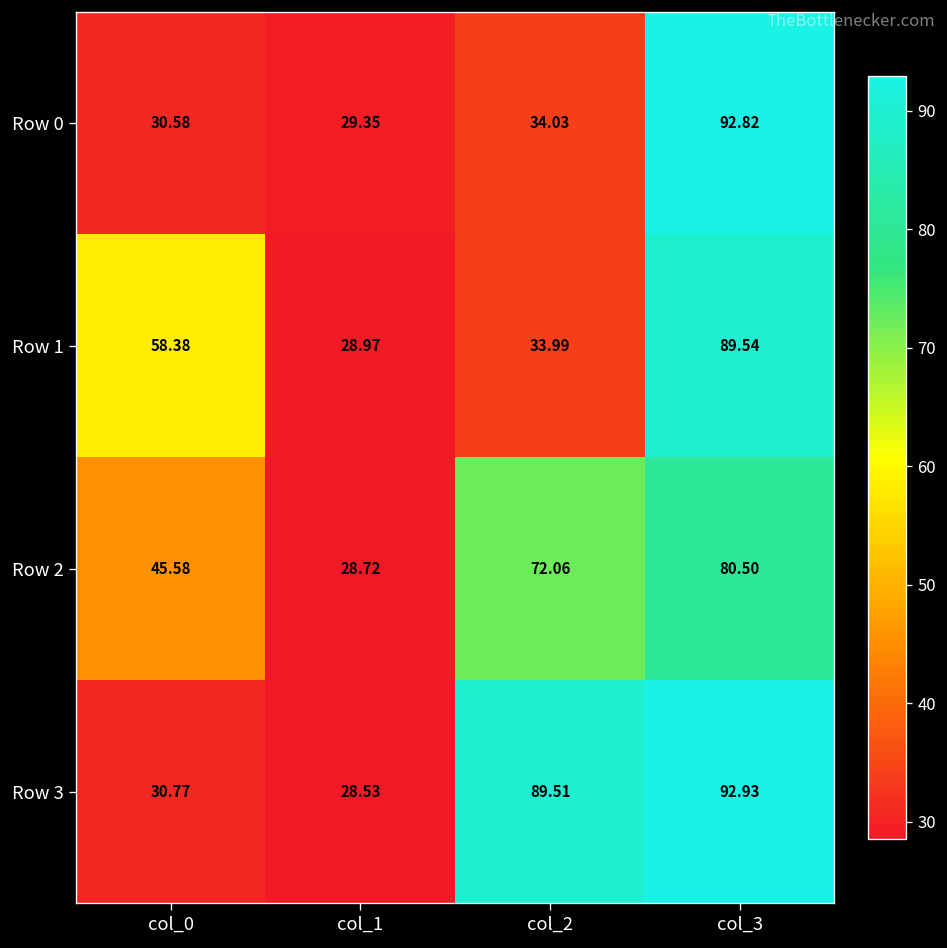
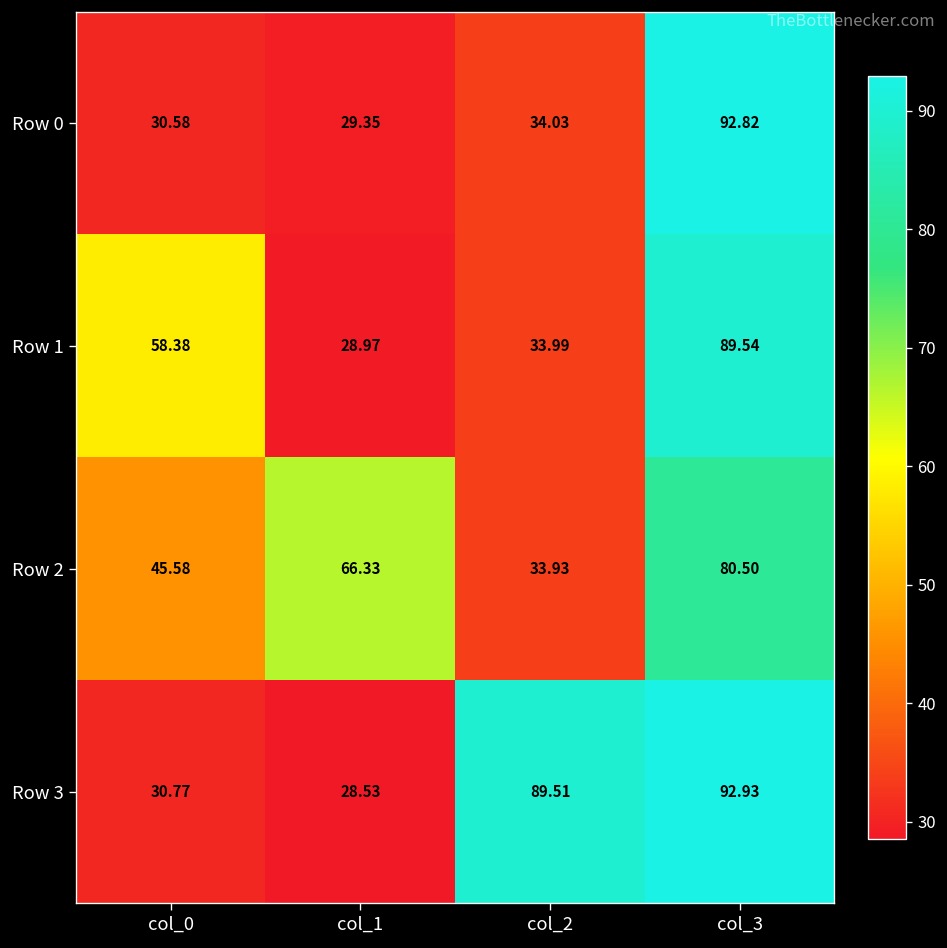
  {
    "Row 0": {
      "col_0": 30.58,
      "col_1": 29.35,
      "col_2": 34.03,
      "col_3": 92.82
    },
    "Row 1": {
      "col_0": 58.38,
      "col_1": 28.97,
      "col_2": 33.99,
      "col_3": 89.54
    },
    "Row 2": {
      "col_0": 45.58,
-     "col_1": 28.72,
-     "col_2": 72.06,
+     "col_1": 66.33,
+     "col_2": 33.93,
      "col_3": 80.50
    },
    "Row 3": {
      "col_0": 30.77,
      "col_1": 28.53,
      "col_2": 89.51,
      "col_3": 92.93
    }
  }
